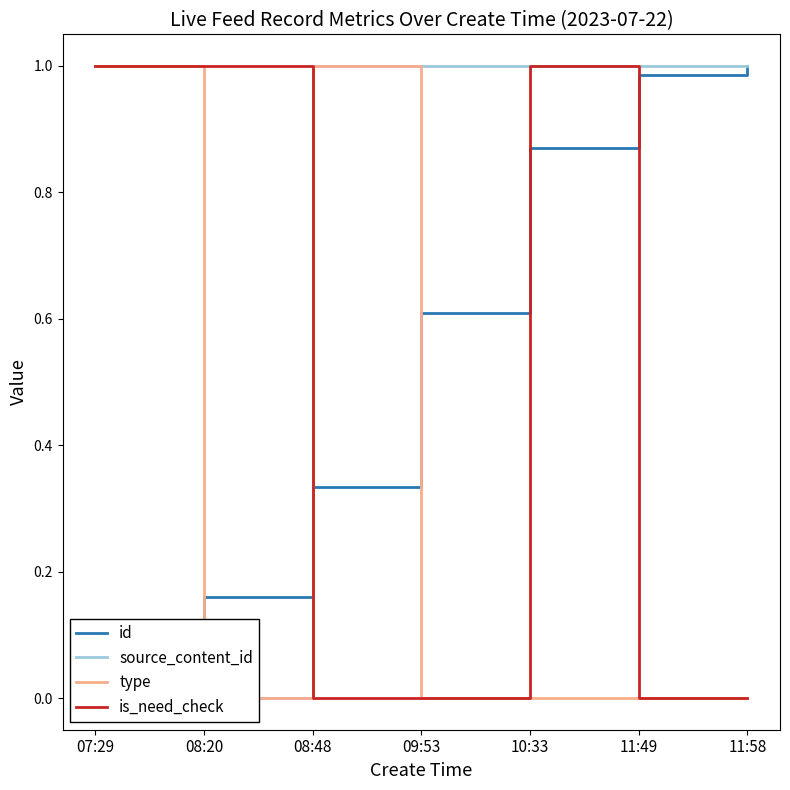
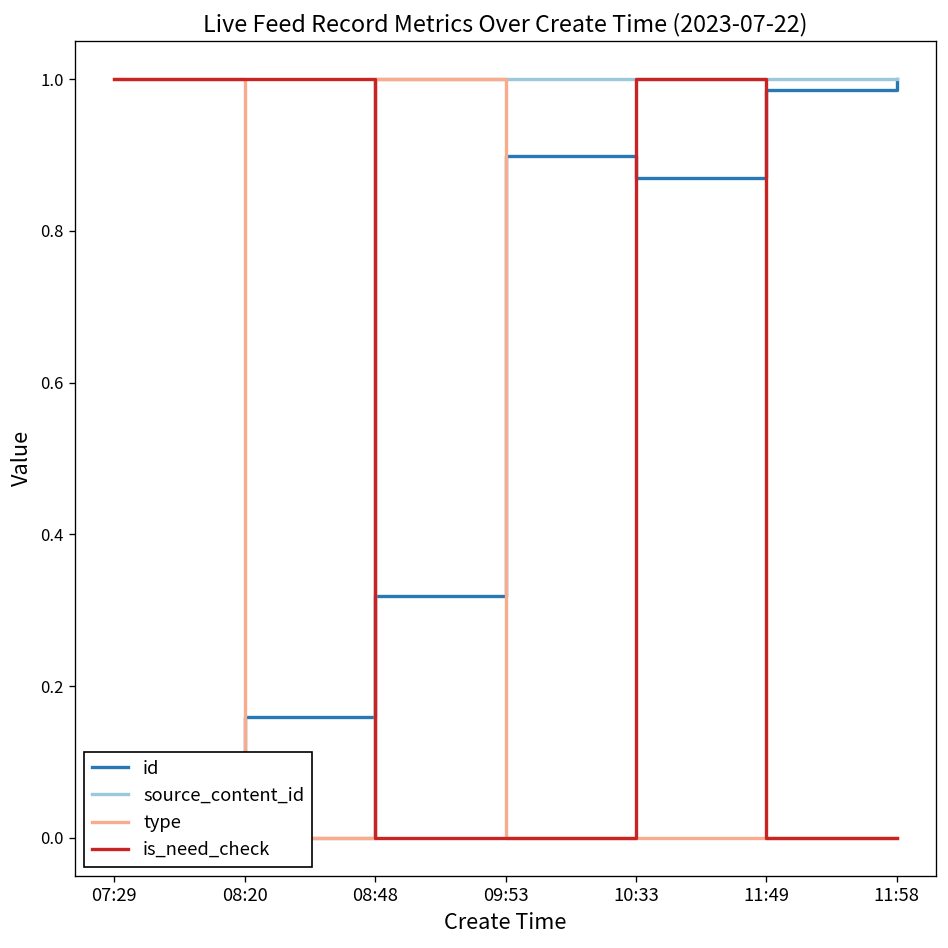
  {
    "id": {
      "08:20": 0.16,
-     "08:48": 0.33,
-     "09:53": 0.61,
+     "08:48": 0.32,
+     "09:53": 0.90,
      "10:33": 0.87,
      "11:49": 0.99
    },
    "source_content_id": {
      "09:53": 1.00,
      "11:49": 1.00
    },
    "type": {
      "10:33": 0.00
    },
    "is_need_check": {
      "08:20": 1.00,
      "08:48": 0.00
    }
  }
